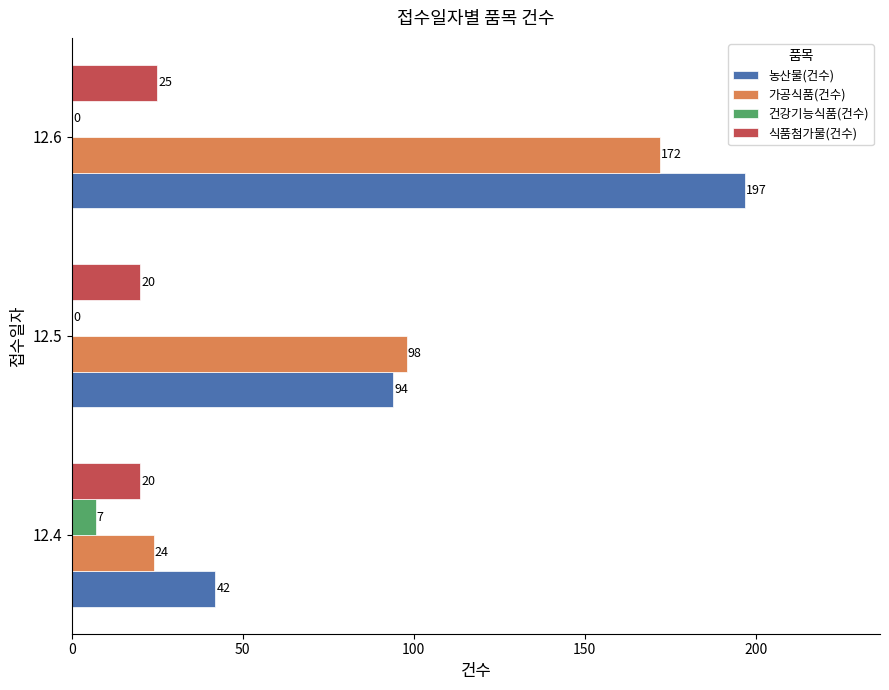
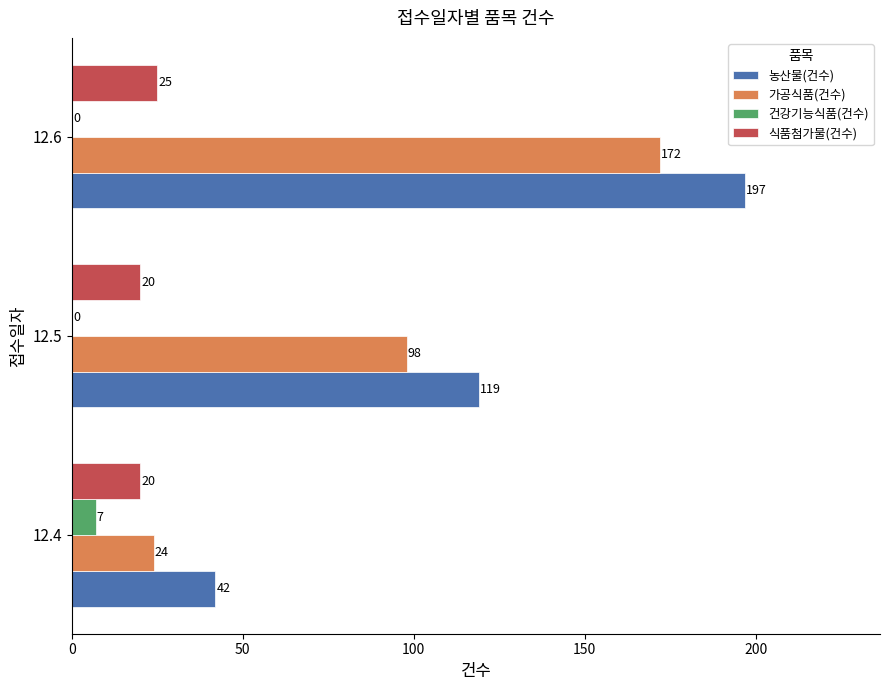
  {
    "농산물(건수)": {
      "12.6": 197,
-     "12.5": 94,
+     "12.5": 119,
      "12.4": 42
    },
    "건강기능식품(건수)": {
      "12.6": 0,
      "12.5": 0,
      "12.4": 7
    }
  }
